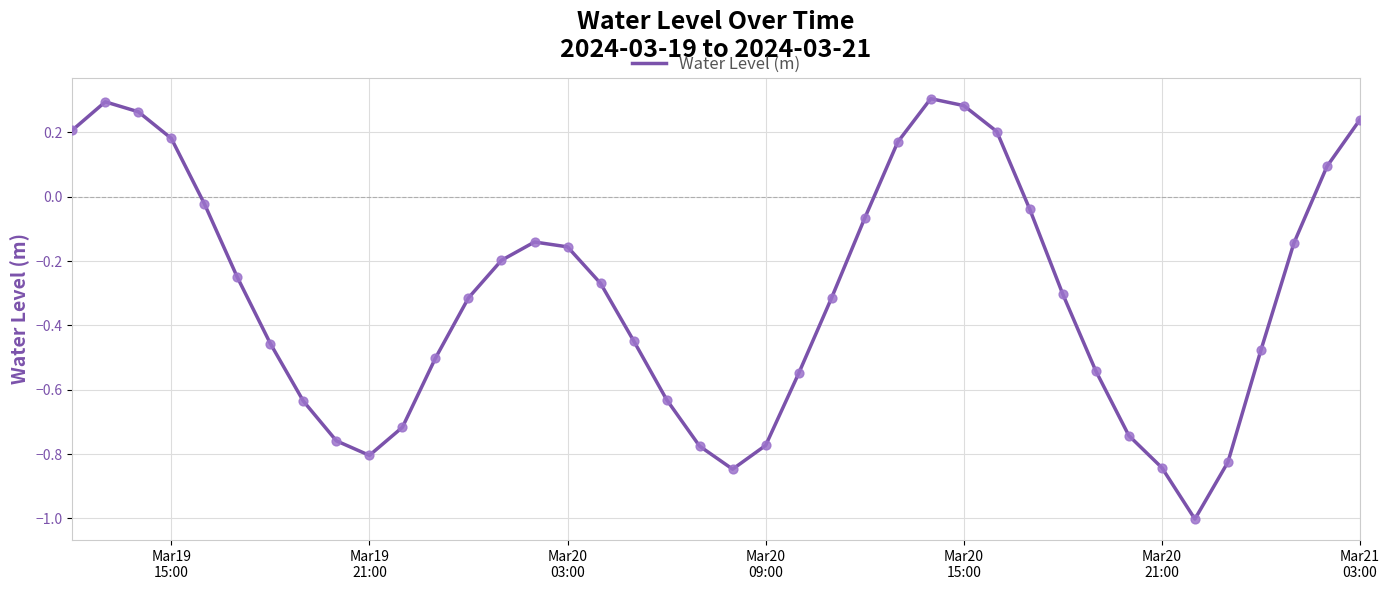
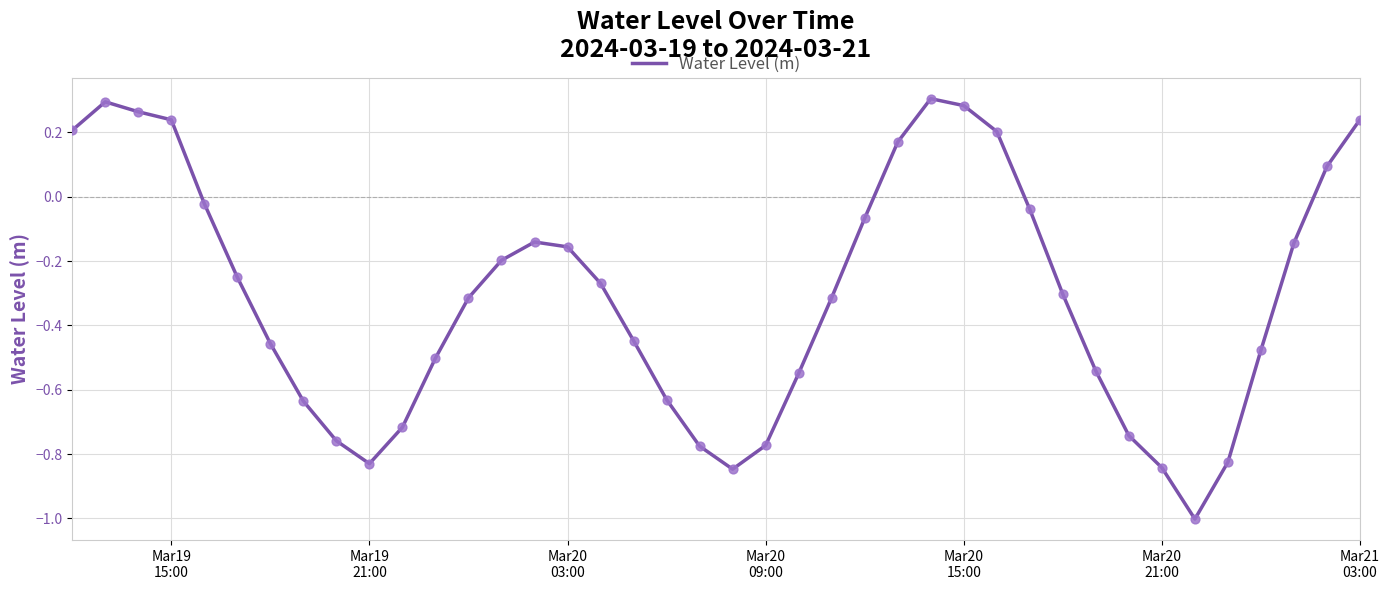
  {
-   "Mar19 15:00": 0.18,
-   "Mar19 21:00": -0.80,
+   "Mar19 15:00": 0.24,
+   "Mar19 21:00": -0.83,
    "Mar20 03:00": -0.16,
    "Mar20 09:00": -0.77,
    "Mar20 15:00": 0.28,
    "Mar20 21:00": -0.84,
    "Mar21 03:00": 0.24
  }
